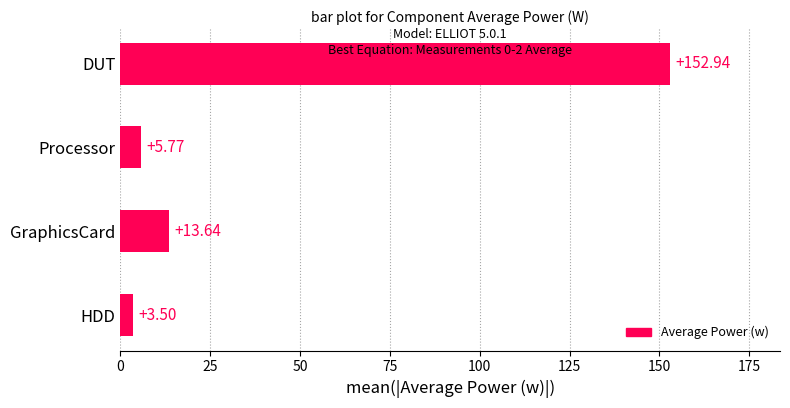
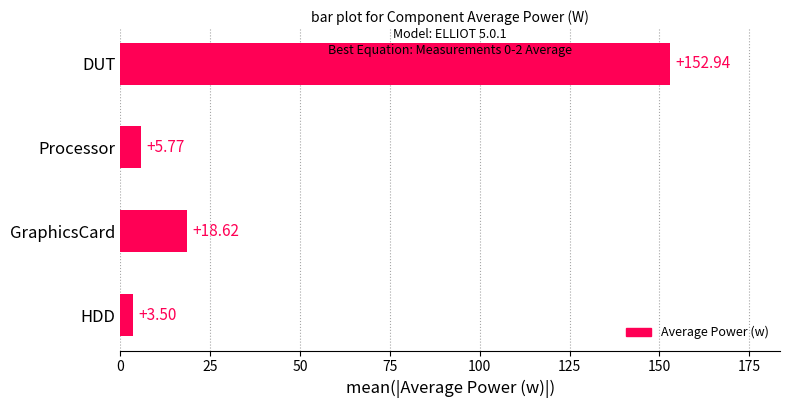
  {
    "DUT": "+152.94",
    "Processor": "+5.77",
-   "GraphicsCard": "+13.64",
+   "GraphicsCard": "+18.62",
    "HDD": "+3.50"
  }
